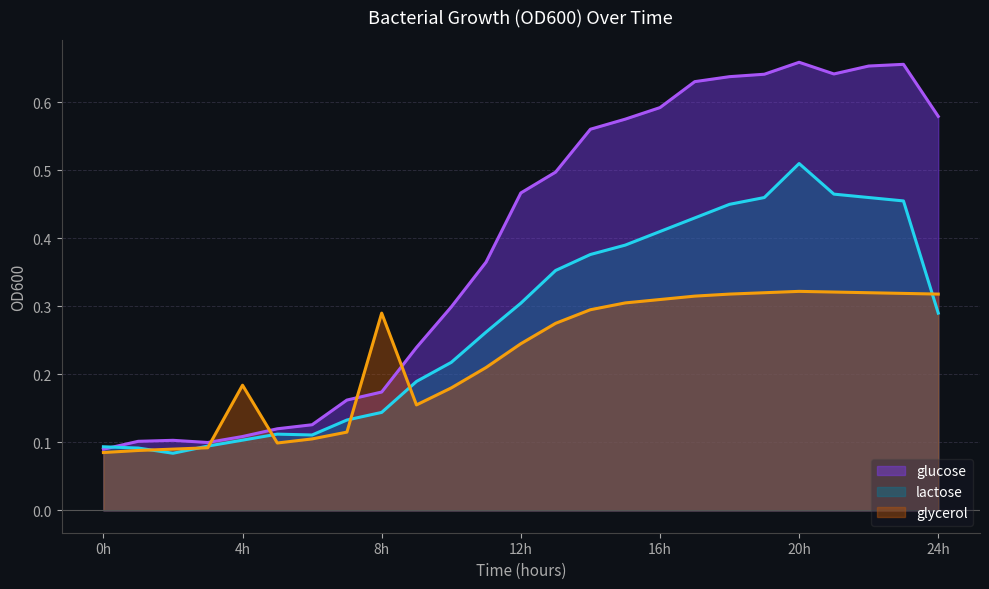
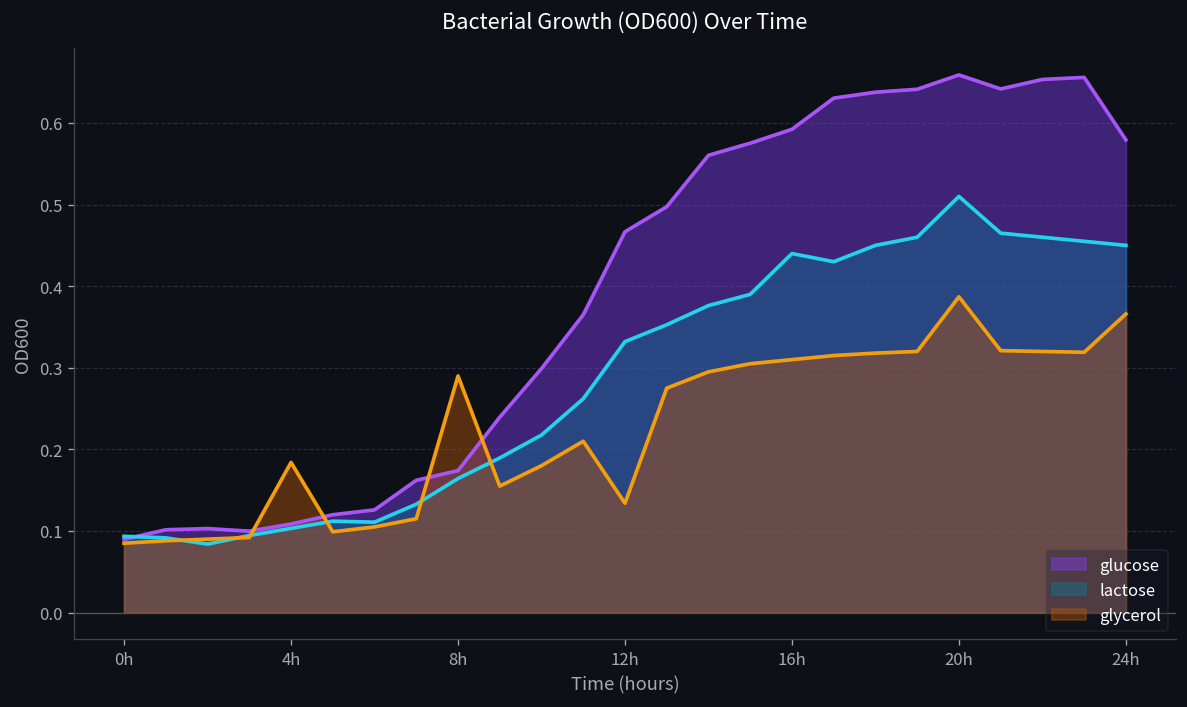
  {
    "glucose": {
      "4h": 0.11,
      "8h": 0.17,
      "12h": 0.47,
      "16h": 0.59,
      "20h": 0.66,
      "24h": 0.58
    },
    "lactose": {
      "4h": 0.10,
-     "8h": 0.14,
-     "12h": 0.30,
-     "16h": 0.41,
+     "8h": 0.16,
+     "12h": 0.33,
+     "16h": 0.44,
      "20h": 0.51,
-     "24h": 0.29
+     "24h": 0.45
    },
    "glycerol": {
      "0h": 0.09,
      "4h": 0.18,
      "8h": 0.29,
-     "12h": 0.25,
+     "12h": 0.13,
      "16h": 0.31,
-     "20h": 0.32,
-     "24h": 0.32
+     "20h": 0.39,
+     "24h": 0.37
    }
  }
